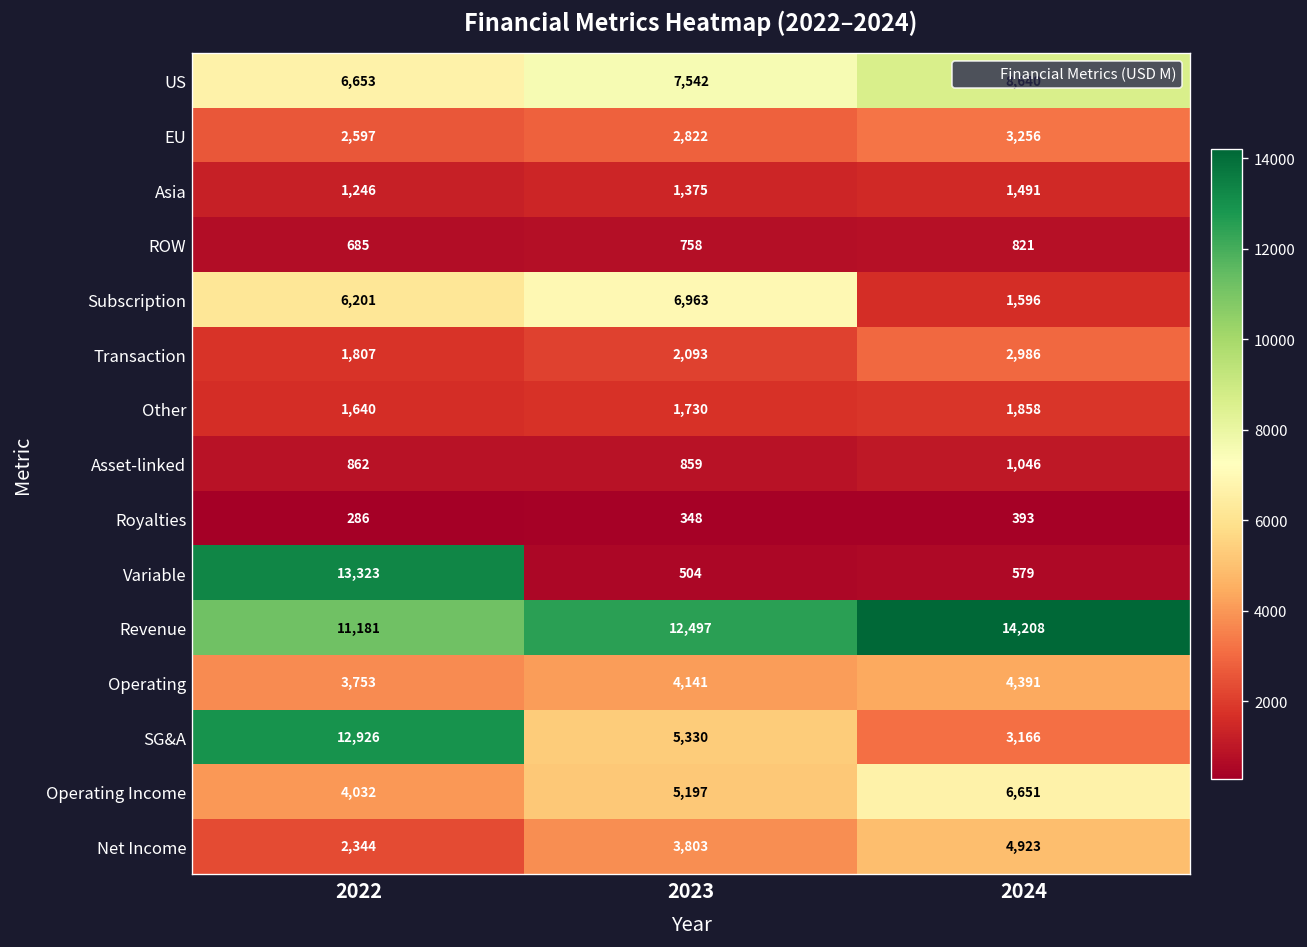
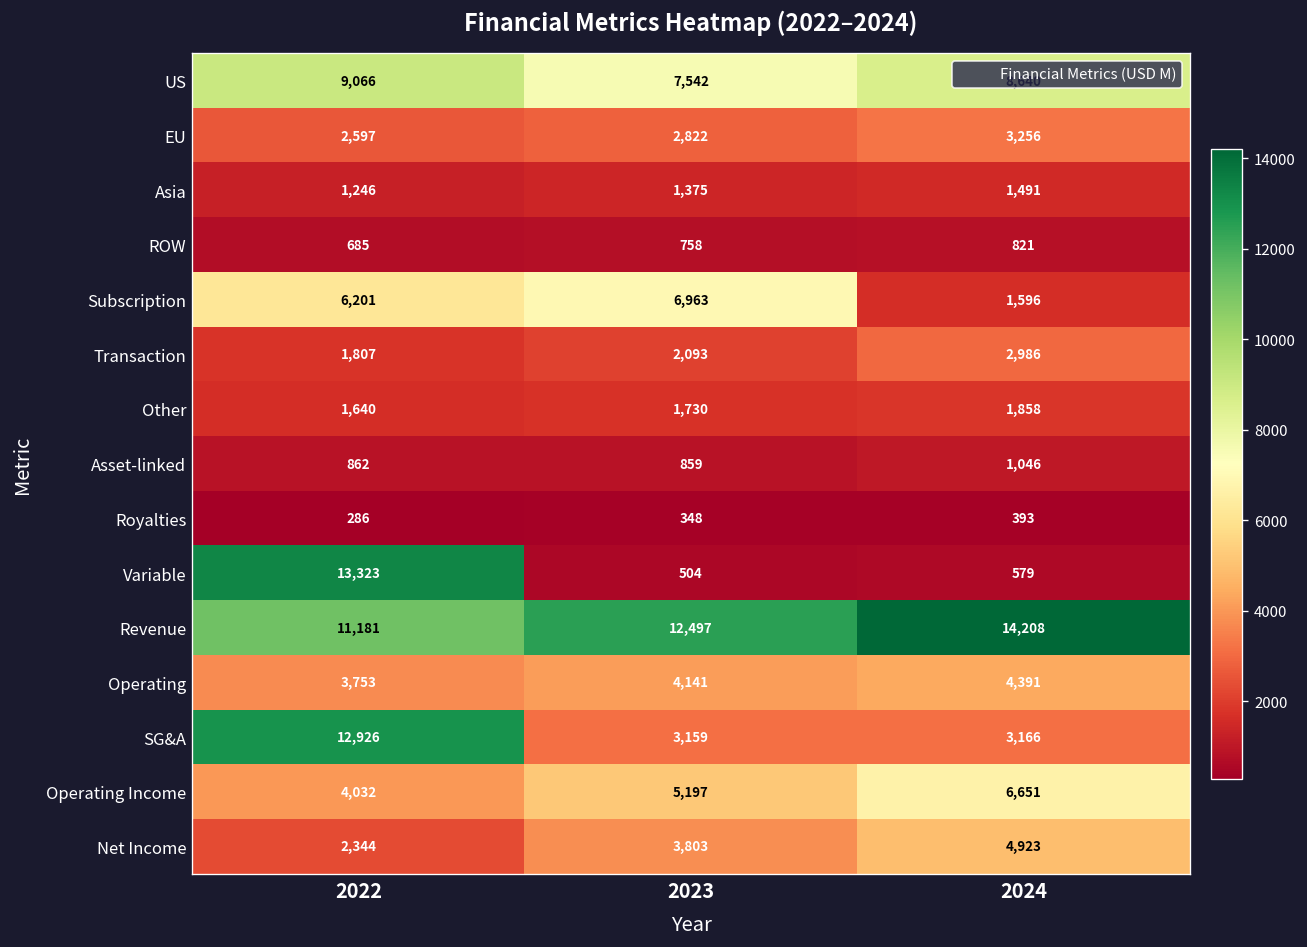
  {
    "US": {
-     "2022": "6,653",
+     "2022": "9,066",
      "2023": "7,542"
    },
    "EU": {
      "2022": "2,597",
      "2023": "2,822",
      "2024": "3,256"
    },
    "Asia": {
      "2022": "1,246",
      "2023": "1,375",
      "2024": "1,491"
    },
    "ROW": {
      "2022": "685",
      "2023": "758",
      "2024": "821"
    },
    "Subscription": {
      "2022": "6,201",
      "2023": "6,963",
      "2024": "1,596"
    },
    "Transaction": {
      "2022": "1,807",
      "2023": "2,093",
      "2024": "2,986"
    },
    "Other": {
      "2022": "1,640",
      "2023": "1,730",
      "2024": "1,858"
    },
    "Asset-linked": {
      "2022": "862",
      "2023": "859",
      "2024": "1,046"
    },
    "Royalties": {
      "2022": "286",
      "2023": "348",
      "2024": "393"
    },
    "Variable": {
      "2022": "13,323",
      "2023": "504",
      "2024": "579"
    },
    "Revenue": {
      "2022": "11,181",
      "2023": "12,497",
      "2024": "14,208"
    },
    "Operating": {
      "2022": "3,753",
      "2023": "4,141",
      "2024": "4,391"
    },
    "SG&A": {
      "2022": "12,926",
-     "2023": "5,330",
+     "2023": "3,159",
      "2024": "3,166"
    },
    "Operating Income": {
      "2022": "4,032",
      "2023": "5,197",
      "2024": "6,651"
    },
    "Net Income": {
      "2022": "2,344",
      "2023": "3,803",
      "2024": "4,923"
    }
  }
